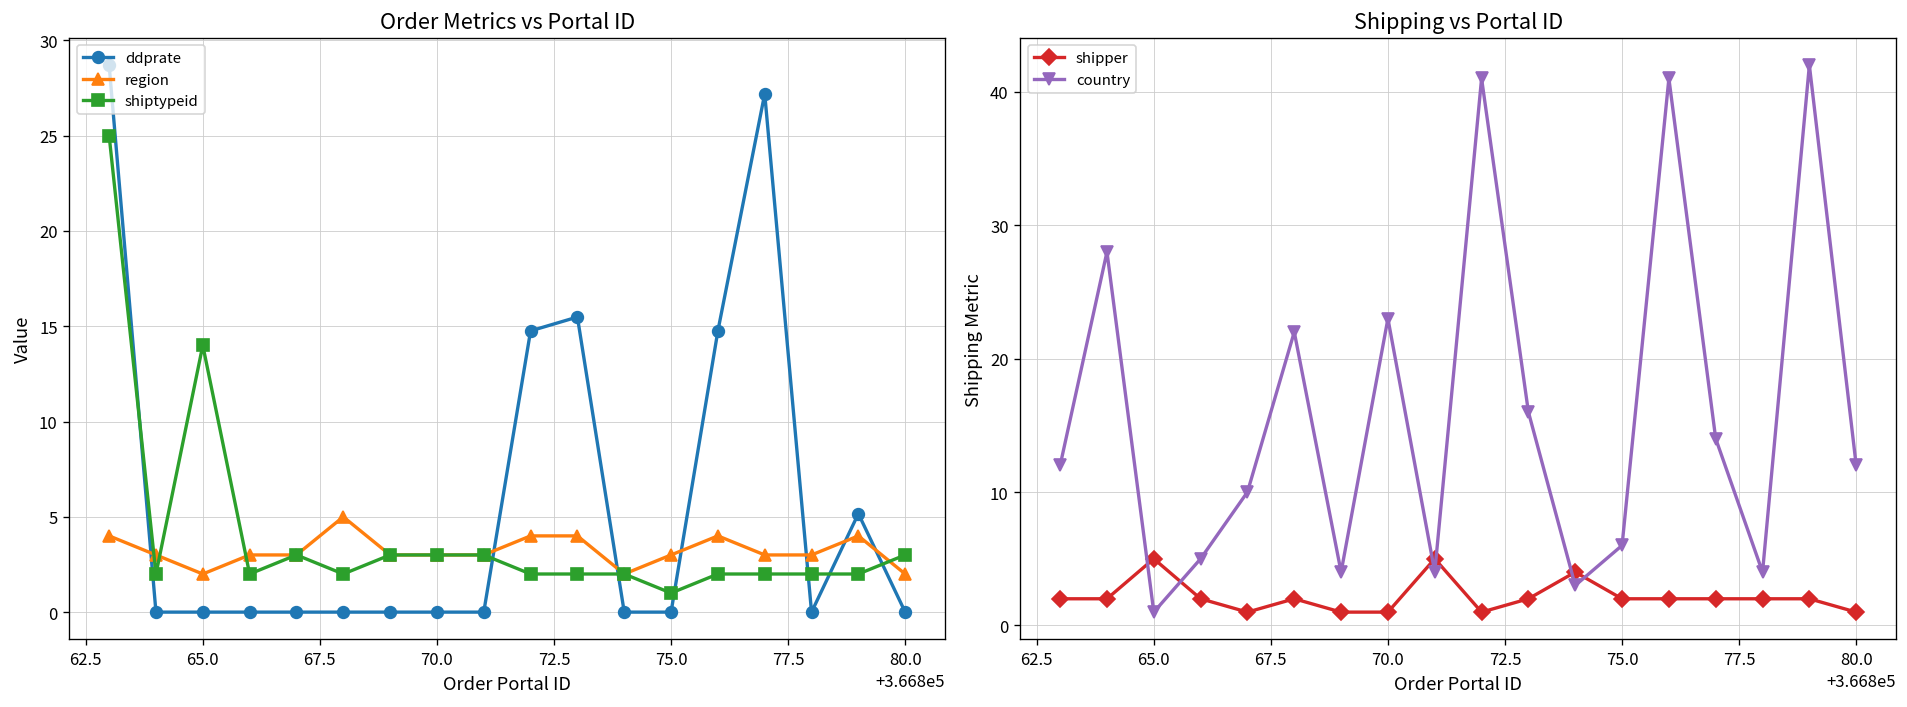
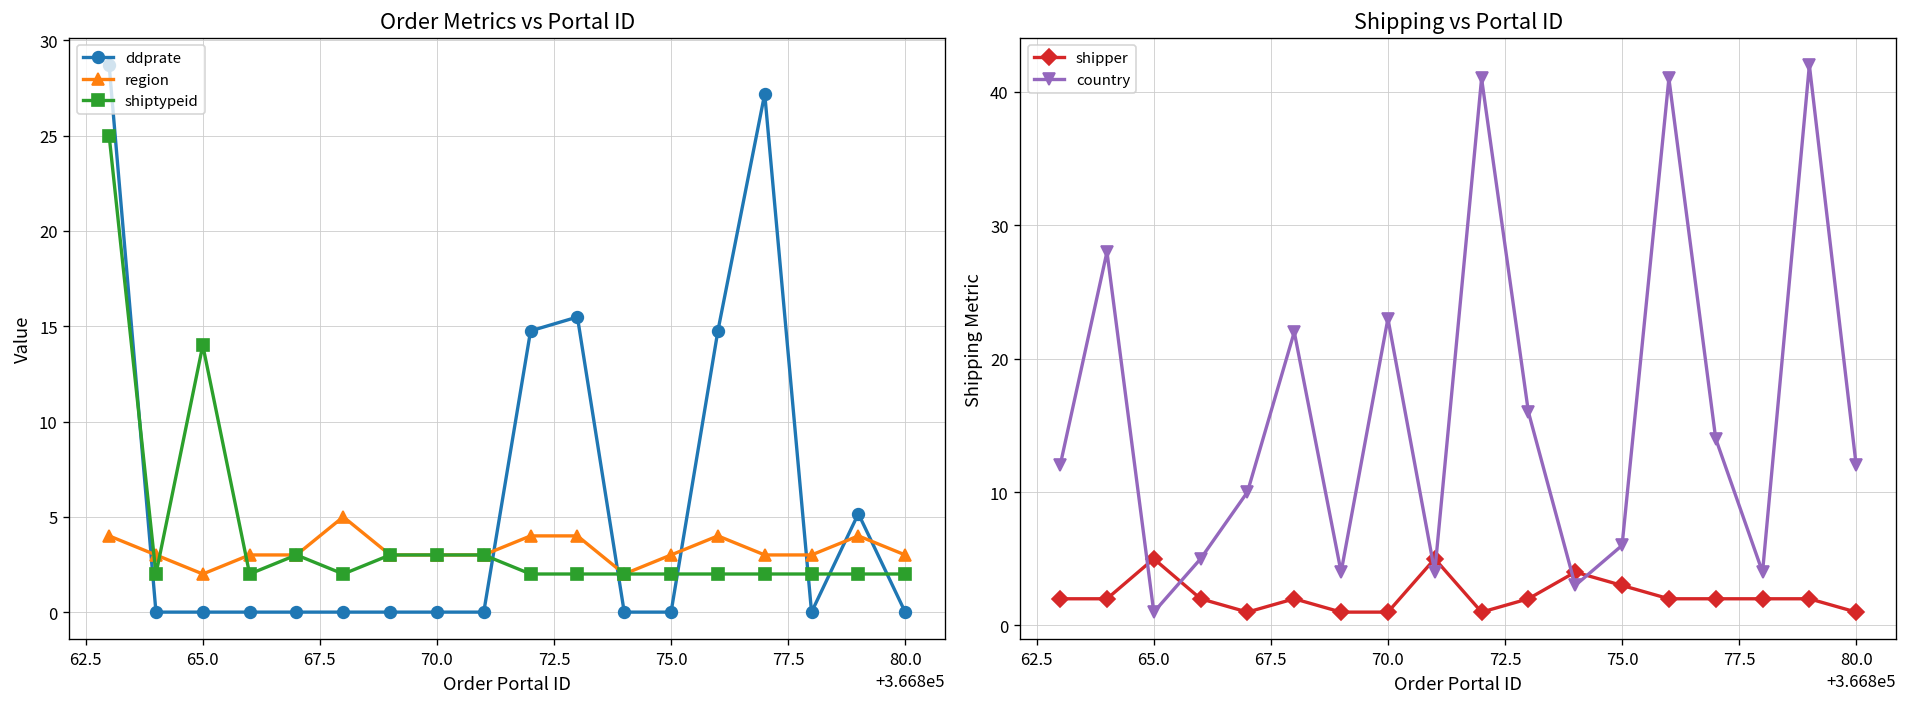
  {
    "Order Metrics vs Portal ID": {
      "ddprate": {
        "65.0": 0,
        "70.0": 0,
        "75.0": 0,
        "80.0": 0
      },
      "region": {
        "65.0": 2,
        "75.0": 3,
-       "80.0": 2
+       "80.0": 3
      },
      "shiptypeid": {
        "65.0": 14,
-       "75.0": 1,
-       "80.0": 3
+       "75.0": 2,
+       "80.0": 2
      }
    },
    "Shipping vs Portal ID": {
      "shipper": {
        "65.0": 5,
        "70.0": 1,
-       "75.0": 2,
+       "75.0": 3,
        "80.0": 1
      },
      "country": {
        "65.0": 1,
        "70.0": 23,
        "75.0": 6,
        "80.0": 12
      }
    }
  }
